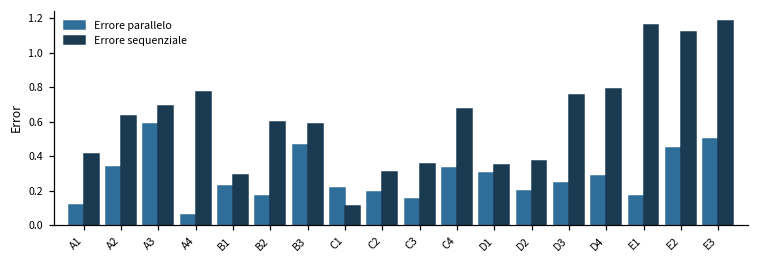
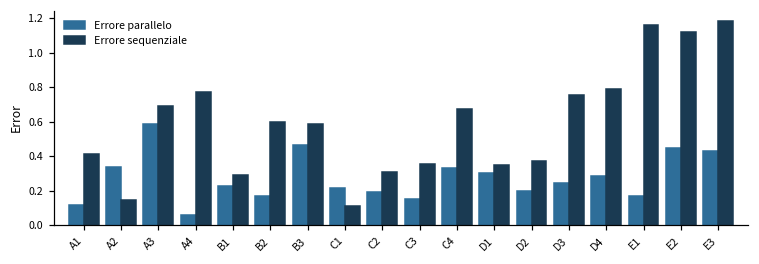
  {
    "Errore parallelo": {
      "A1": 0.12,
      "A2": 0.33,
      "A3": 0.59,
      "A4": 0.06,
      "B1": 0.23,
      "B2": 0.17,
      "B3": 0.47,
      "C1": 0.21,
      "C2": 0.19,
      "C3": 0.15,
      "C4": 0.33,
      "D1": 0.30,
      "D2": 0.20,
      "D3": 0.24,
      "D4": 0.29,
      "E1": 0.17,
      "E2": 0.45,
-     "E3": 0.50
+     "E3": 0.43
    },
    "Errore sequenziale": {
      "A1": 0.41,
-     "A2": 0.63,
+     "A2": 0.14,
      "A3": 0.69,
      "A4": 0.77,
      "B1": 0.29,
      "B2": 0.60,
      "B3": 0.59,
      "C1": 0.11,
      "C2": 0.31,
      "C3": 0.35,
      "C4": 0.67,
      "D1": 0.35,
      "D2": 0.37,
      "D3": 0.75,
      "D4": 0.79,
      "E1": 1.16,
      "E2": 1.12,
      "E3": 1.18
    }
  }
